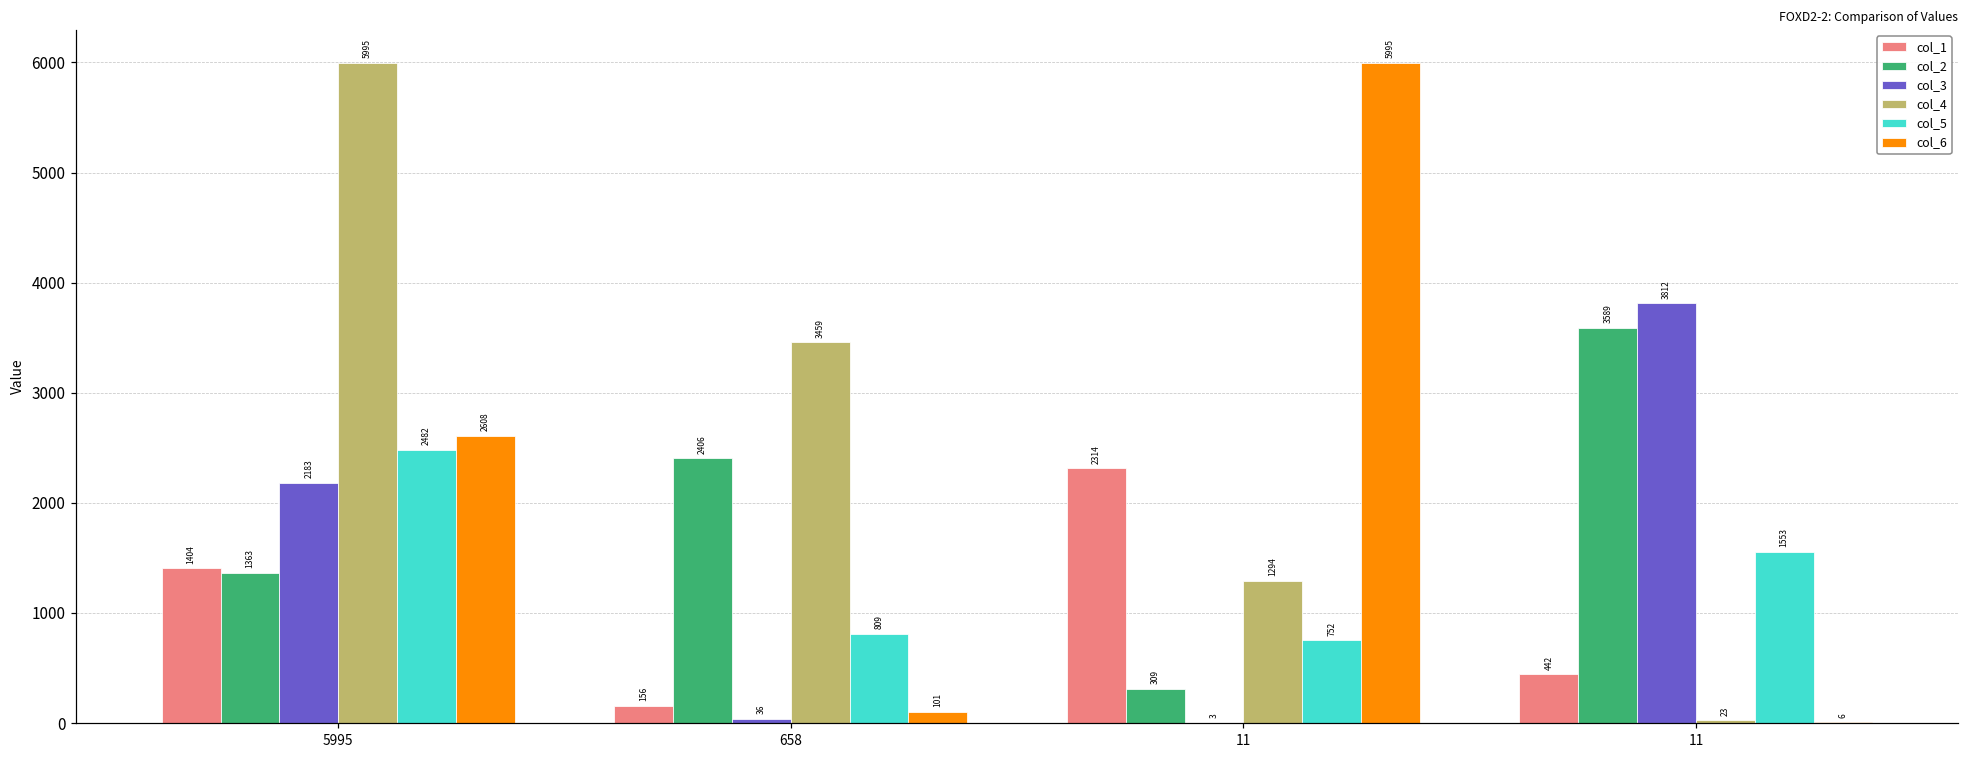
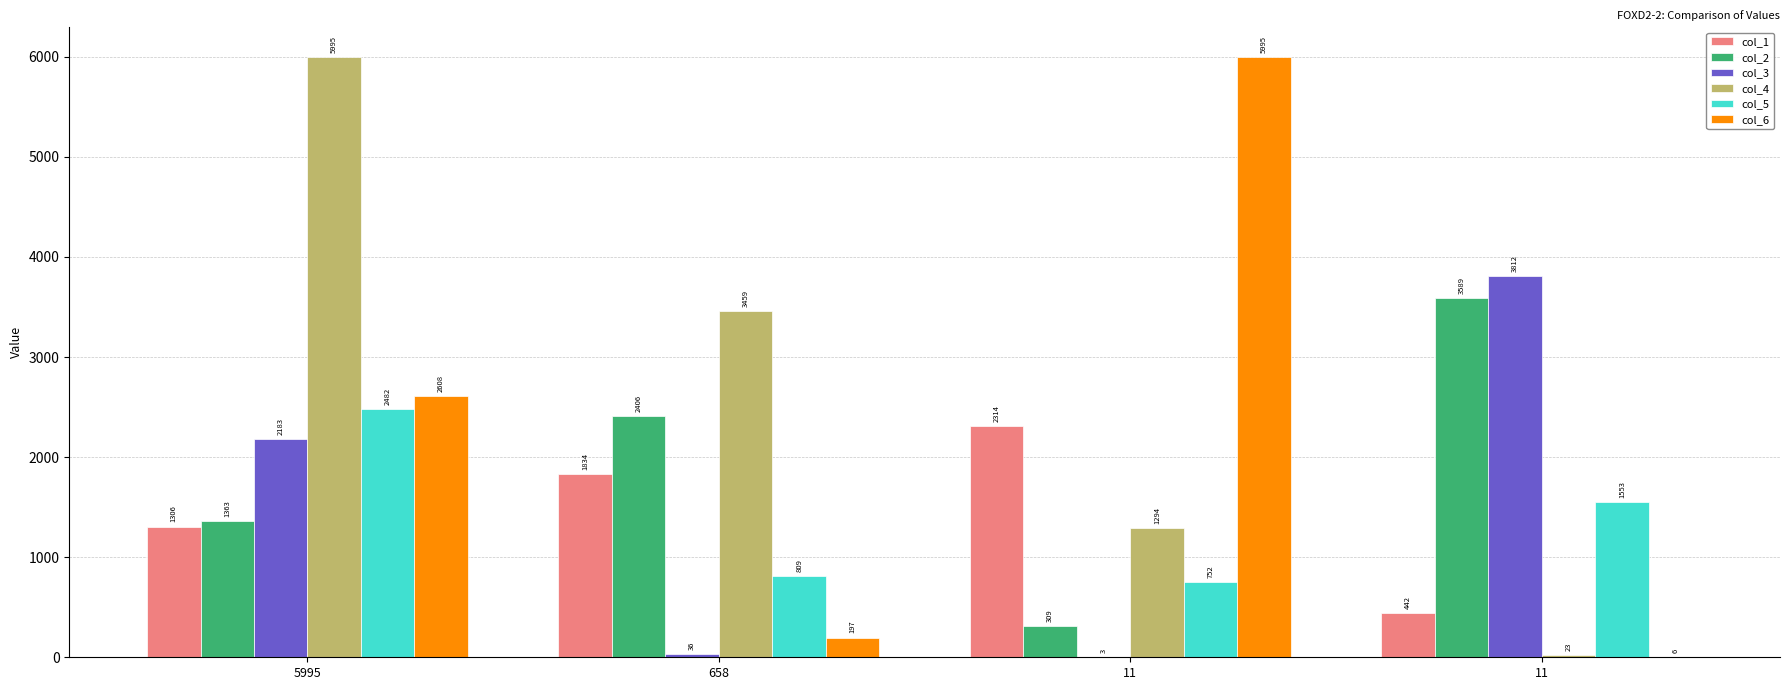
  {
    "col_1": {
-     "5995": 1404,
-     "658": 156
+     "5995": 1306,
+     "658": 1834
    },
    "col_2": {
      "5995": 1363,
      "658": 2406
    },
    "col_3": {
      "5995": 2183,
      "658": 36
    },
    "col_4": {
      "5995": 5995,
      "658": 3459
    },
    "col_5": {
      "5995": 2482,
      "658": 809
    },
    "col_6": {
      "5995": 2608,
-     "658": 101
+     "658": 197
    }
  }
